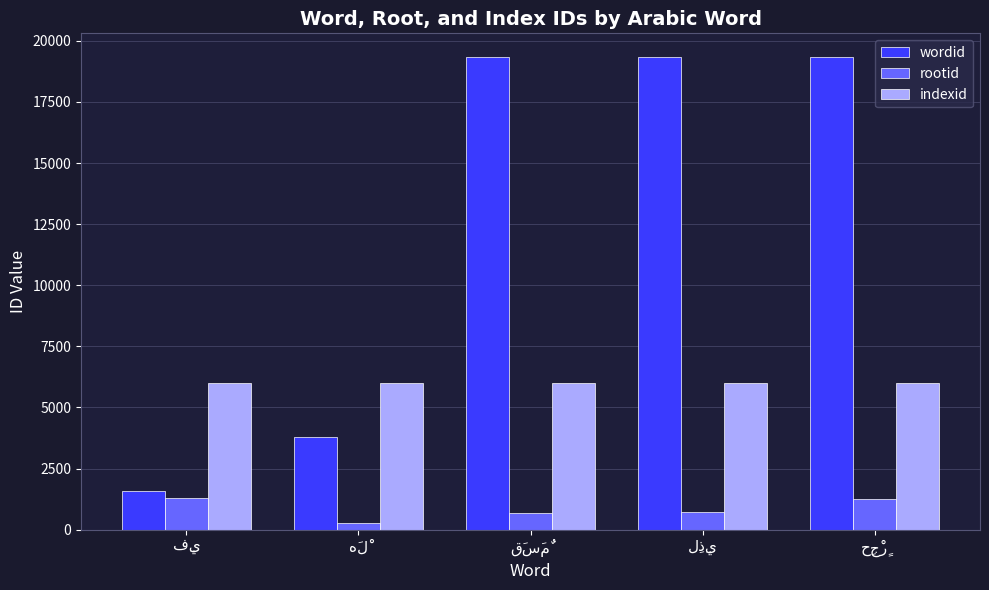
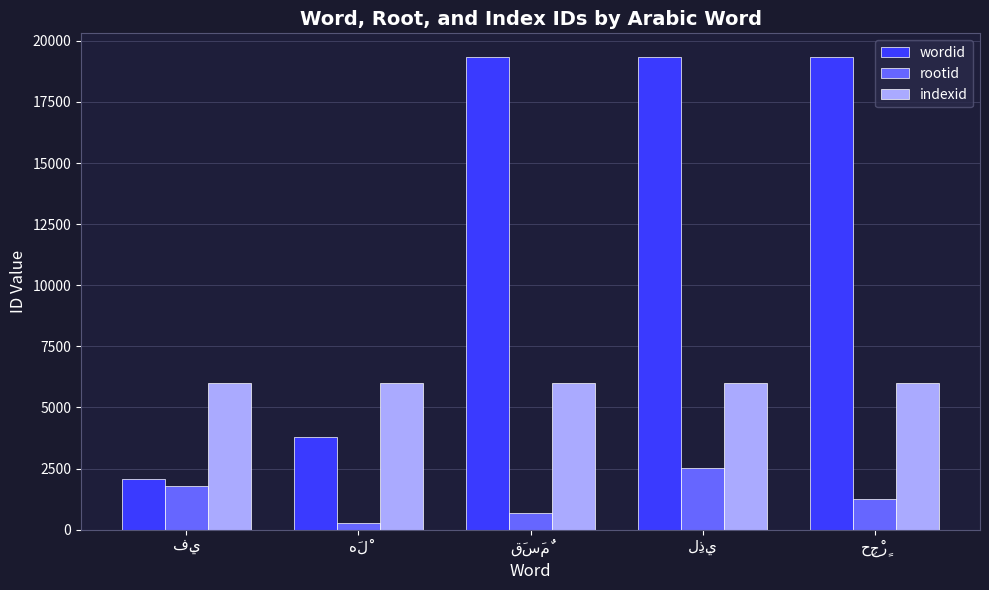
  {
    "wordid": {
-     "فِي": 1600,
+     "فِي": 2100,
      "هَلْ": 3800,
      "قَسَمٌ": 19300,
      "لِذِي": 19300,
      "حِجْرٍ": 19300
    },
    "rootid": {
-     "فِي": 1300,
+     "فِي": 1800,
      "هَلْ": 300,
      "قَسَمٌ": 700,
-     "لِذِي": 700,
+     "لِذِي": 2500,
      "حِجْرٍ": 1300
    },
    "indexid": {
      "فِي": 6000,
      "هَلْ": 6000,
      "قَسَمٌ": 6000,
      "لِذِي": 6000,
      "حِجْرٍ": 6000
    }
  }
